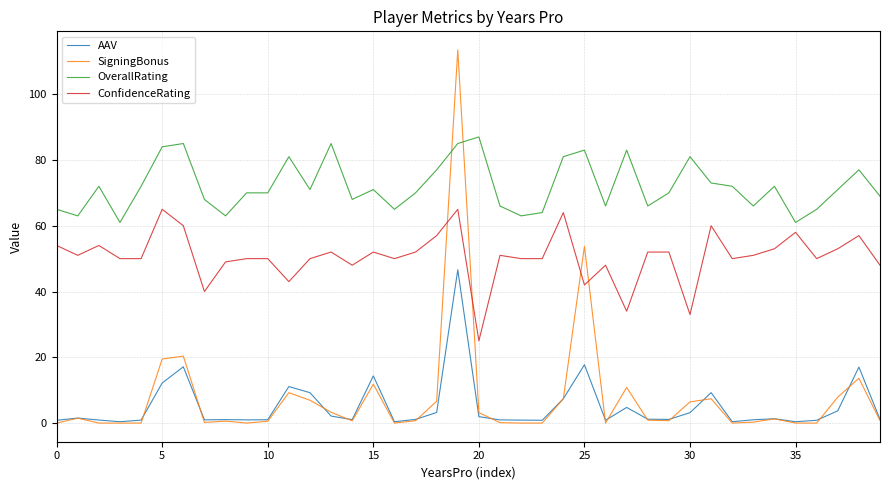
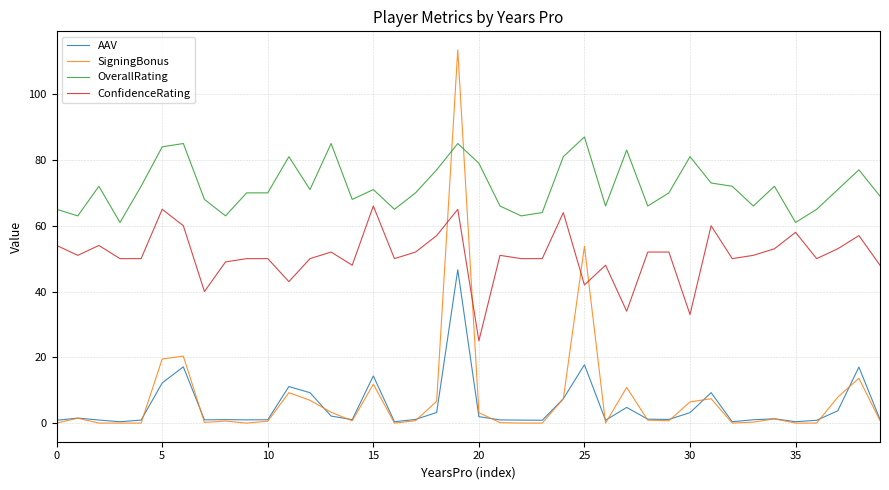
  {
    "AAV": {
      "0": 1,
      "5": 12,
      "15": 14,
      "20": 2,
      "25": 18,
      "30": 3
    },
    "SigningBonus": {
      "0": 0,
      "5": 19,
      "15": 12,
      "20": 3,
      "25": 54,
      "30": 6
    },
    "OverallRating": {
      "0": 65,
      "5": 84,
      "10": 70,
      "15": 71,
-     "20": 87,
-     "25": 83,
+     "20": 79,
+     "25": 87,
      "30": 81,
      "35": 61
    },
    "ConfidenceRating": {
      "0": 54,
      "5": 65,
      "10": 50,
-     "15": 52,
+     "15": 66,
      "20": 25,
      "25": 42,
      "30": 33,
      "35": 58
    }
  }
